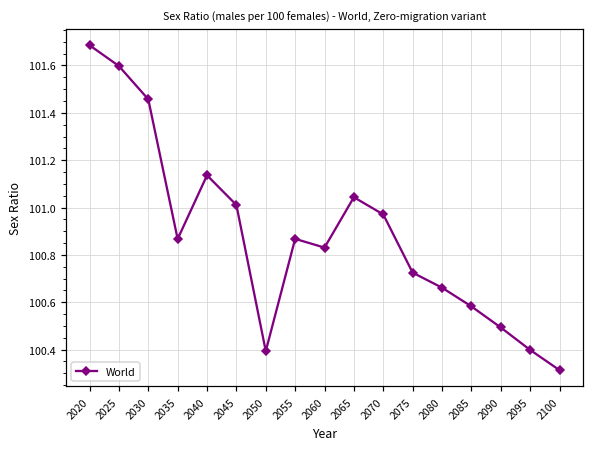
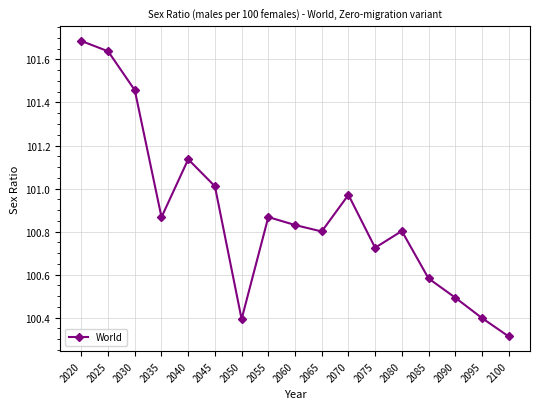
  {
    "2020": 101.69,
-   "2025": 101.60,
+   "2025": 101.64,
    "2030": 101.46,
    "2035": 100.87,
    "2040": 101.14,
    "2045": 101.01,
    "2050": 100.39,
    "2055": 100.87,
    "2060": 100.83,
-   "2065": 101.04,
+   "2065": 100.80,
    "2070": 100.97,
    "2075": 100.72,
-   "2080": 100.66,
+   "2080": 100.80,
    "2085": 100.58,
    "2090": 100.49,
    "2095": 100.40,
    "2100": 100.31
  }
